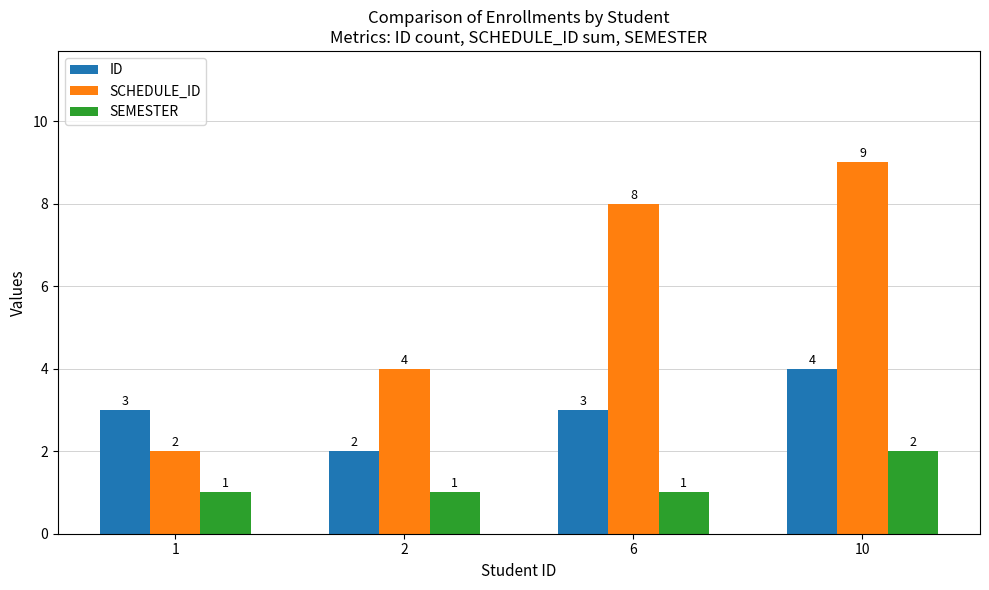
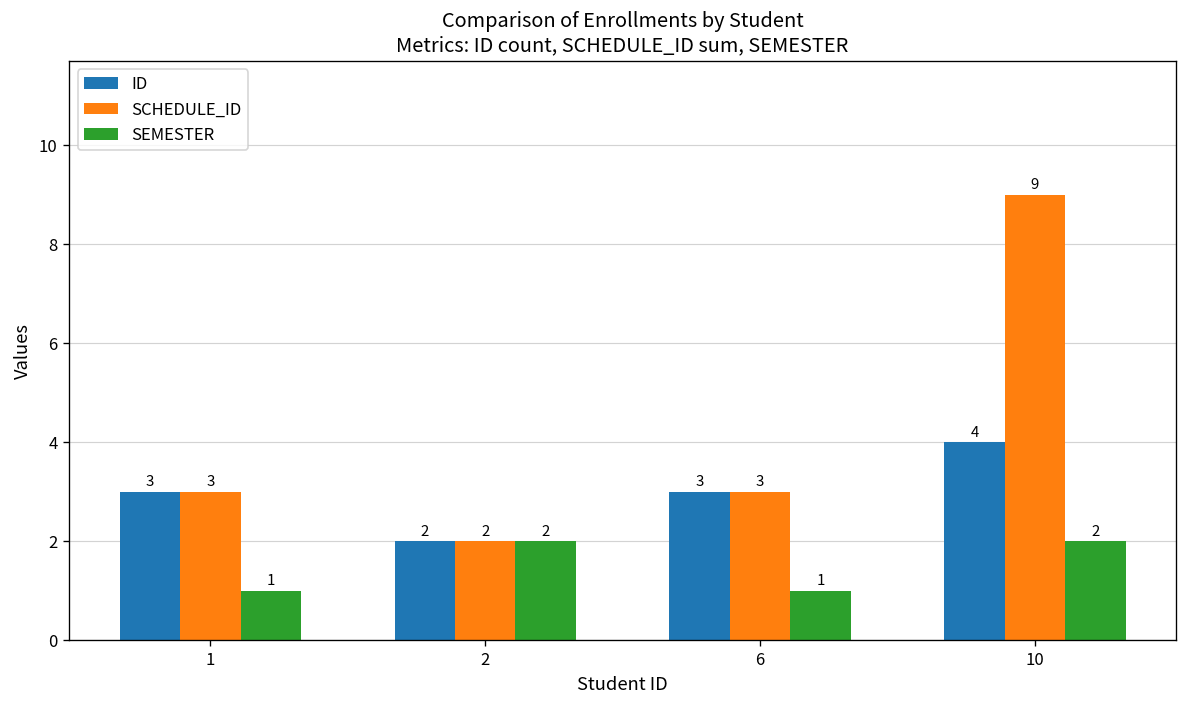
  {
    "ID": {
      "1": 3,
      "2": 2,
      "6": 3,
      "10": 4
    },
    "SCHEDULE_ID": {
-     "1": 2,
-     "2": 4,
-     "6": 8,
+     "1": 3,
+     "2": 2,
+     "6": 3,
      "10": 9
    },
    "SEMESTER": {
      "1": 1,
-     "2": 1,
+     "2": 2,
      "6": 1,
      "10": 2
    }
  }
